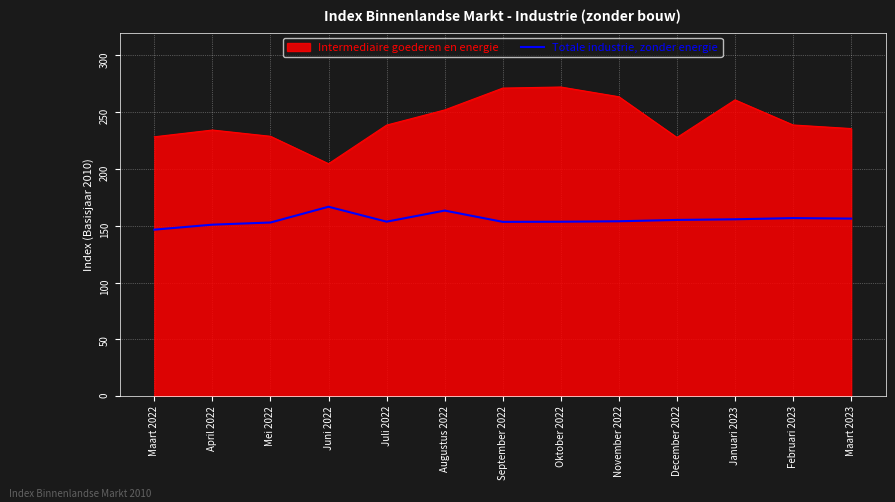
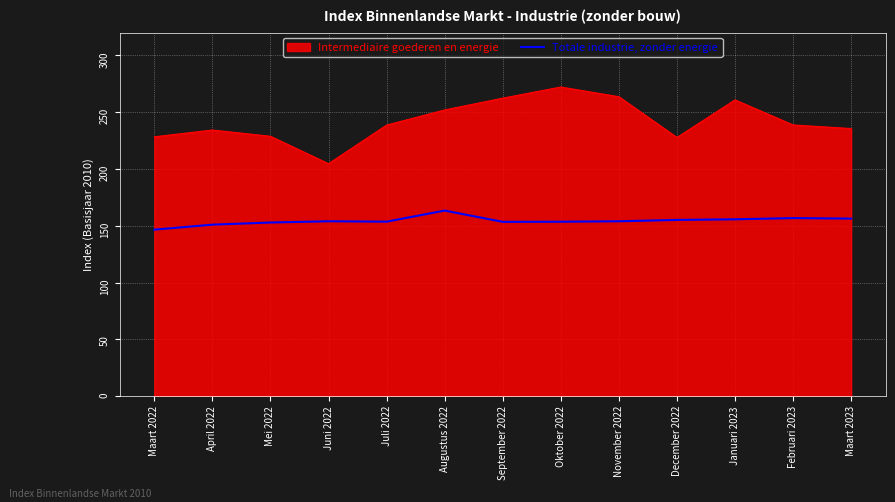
  {
    "Intermediaire goederen en energie": {
      "Maart 2022": 228,
      "April 2022": 234,
      "Mei 2022": 229,
      "Juni 2022": 205,
      "Juli 2022": 239,
      "Augustus 2022": 252,
-     "September 2022": 271,
+     "September 2022": 262,
      "Oktober 2022": 272,
      "November 2022": 264,
      "December 2022": 228,
      "Januari 2023": 261,
      "Februari 2023": 239,
      "Maart 2023": 236
    },
    "Totale industrie, zonder energie": {
      "Maart 2022": 147,
      "April 2022": 151,
      "Mei 2022": 153,
-     "Juni 2022": 167,
+     "Juni 2022": 154,
      "Juli 2022": 154,
      "Augustus 2022": 163,
      "September 2022": 153,
      "Oktober 2022": 154,
      "November 2022": 154,
      "December 2022": 155,
      "Januari 2023": 156,
      "Februari 2023": 157,
      "Maart 2023": 156
    }
  }
